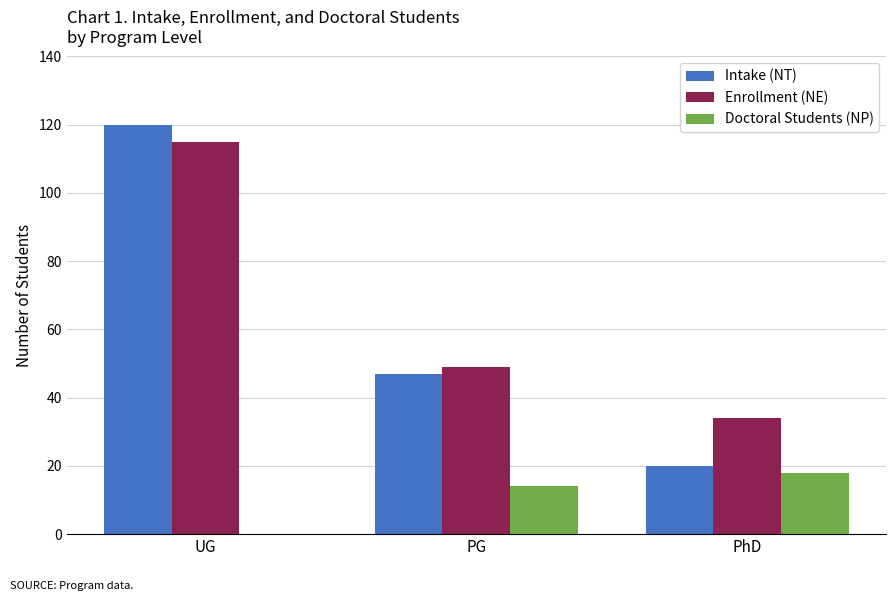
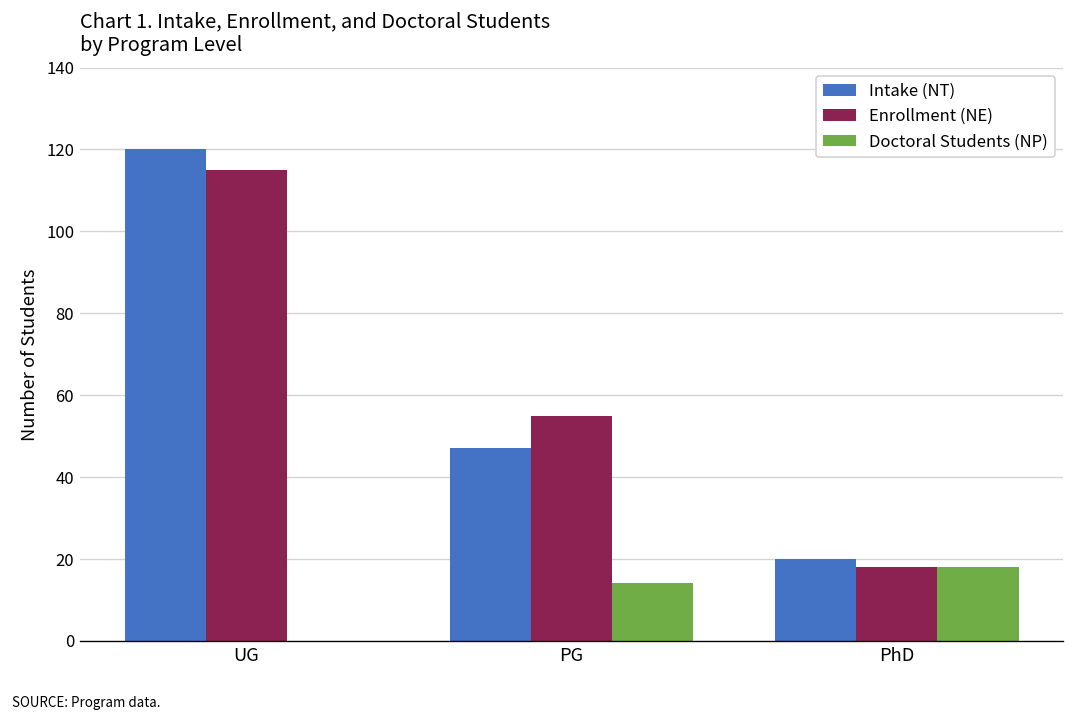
  {
    "Intake (NT)": {
      "UG": 120,
      "PG": 47,
      "PhD": 20
    },
    "Enrollment (NE)": {
      "UG": 115,
-     "PG": 49,
-     "PhD": 34
+     "PG": 55,
+     "PhD": 18
    },
    "Doctoral Students (NP)": {
      "UG": 0,
      "PG": 14,
      "PhD": 18
    }
  }
